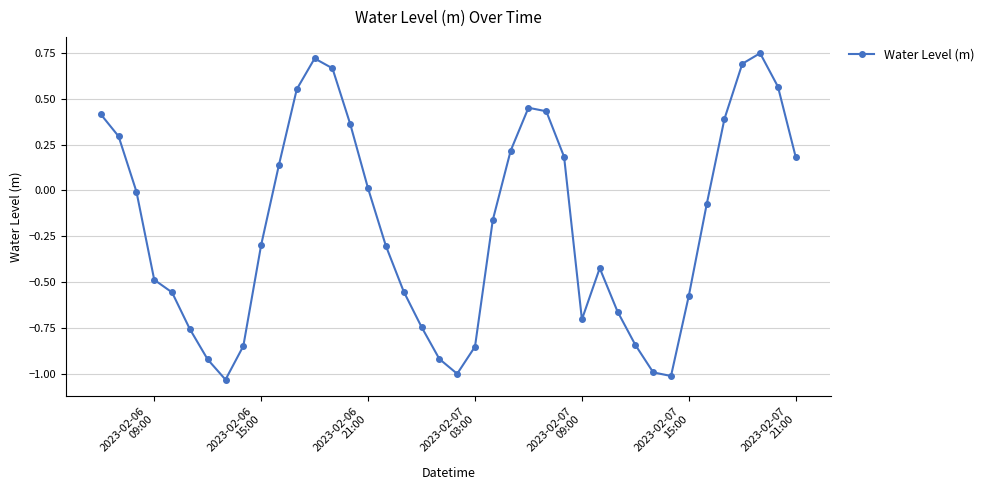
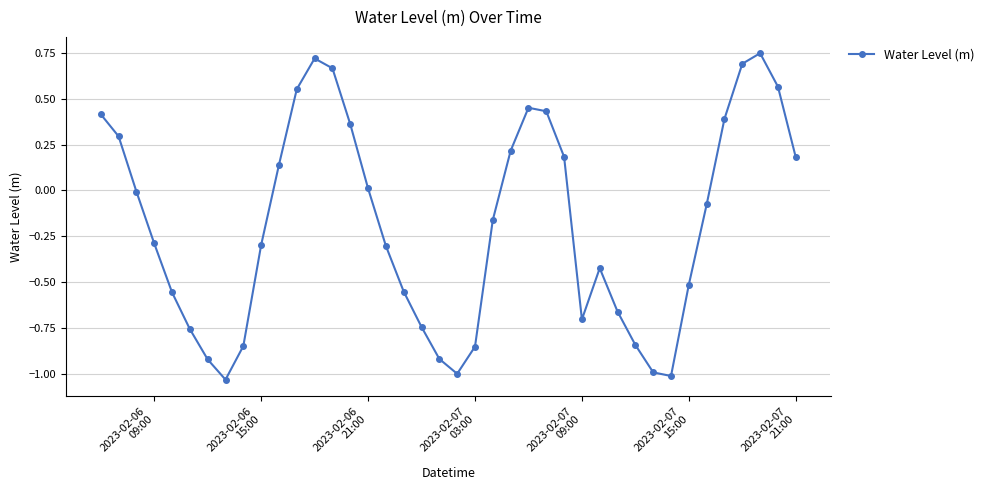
  {
-   "2023-02-06 09:00": -0.49,
+   "2023-02-06 09:00": -0.29,
    "2023-02-06 15:00": -0.30,
    "2023-02-06 21:00": 0.01,
    "2023-02-07 03:00": -0.85,
    "2023-02-07 09:00": -0.70,
-   "2023-02-07 15:00": -0.57,
+   "2023-02-07 15:00": -0.51,
    "2023-02-07 21:00": 0.18
  }
